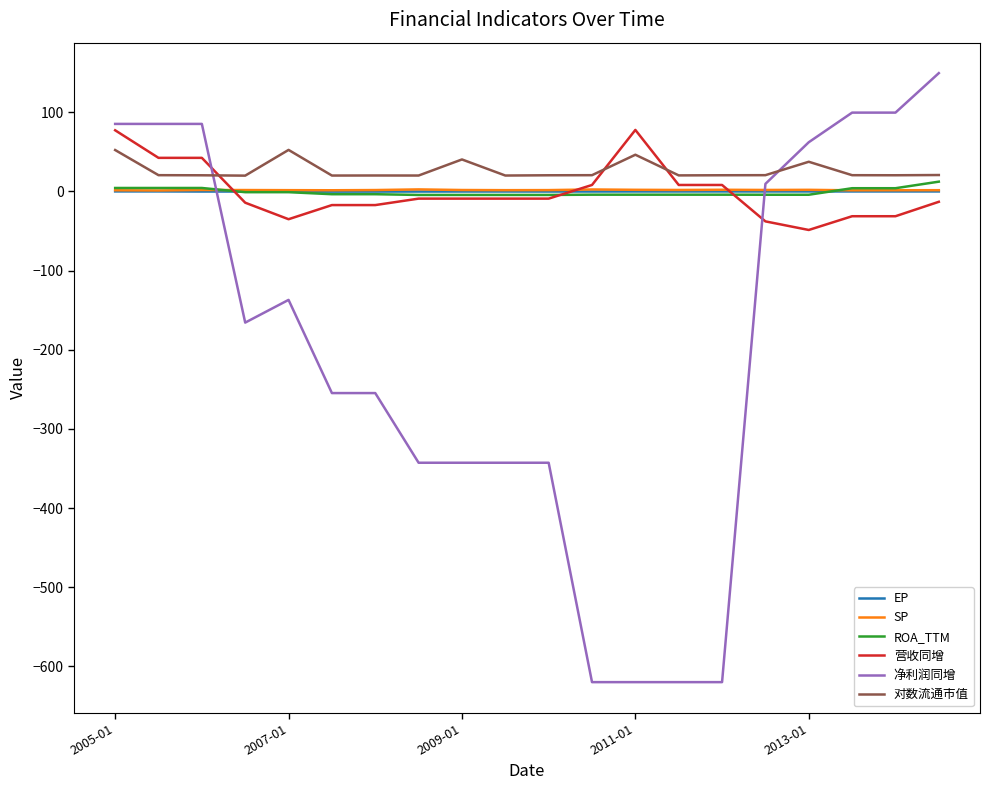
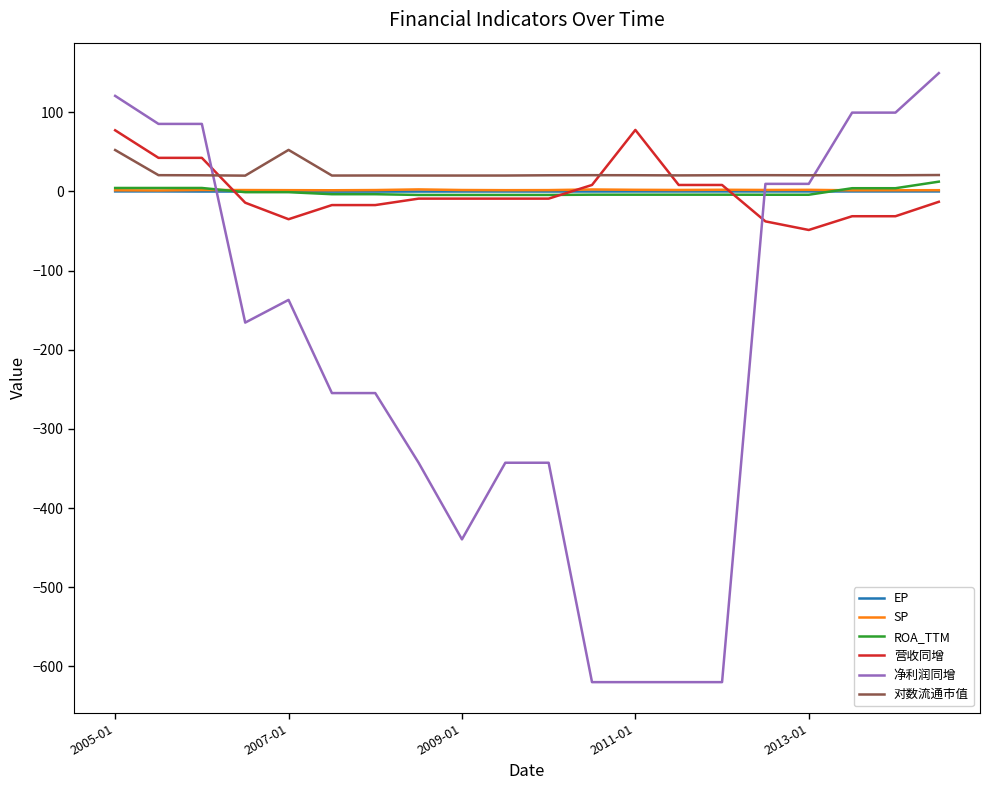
  {
    "ROA_TTM": {
      "2009-01": 0,
      "2011-01": 0,
      "2013-01": 0
    },
    "营收同增": {
      "2005-01": 80,
      "2007-01": -40,
      "2009-01": -10,
      "2011-01": 80,
      "2013-01": -50
    },
    "净利润同增": {
-     "2005-01": 90,
+     "2005-01": 120,
      "2007-01": -140,
-     "2009-01": -340,
+     "2009-01": -440,
      "2011-01": -620,
-     "2013-01": 60
+     "2013-01": 10
    },
    "对数流通市值": {
      "2005-01": 50,
      "2007-01": 50,
-     "2009-01": 40,
-     "2011-01": 50,
-     "2013-01": 40
+     "2009-01": 20,
+     "2011-01": 20,
+     "2013-01": 20
    }
  }
